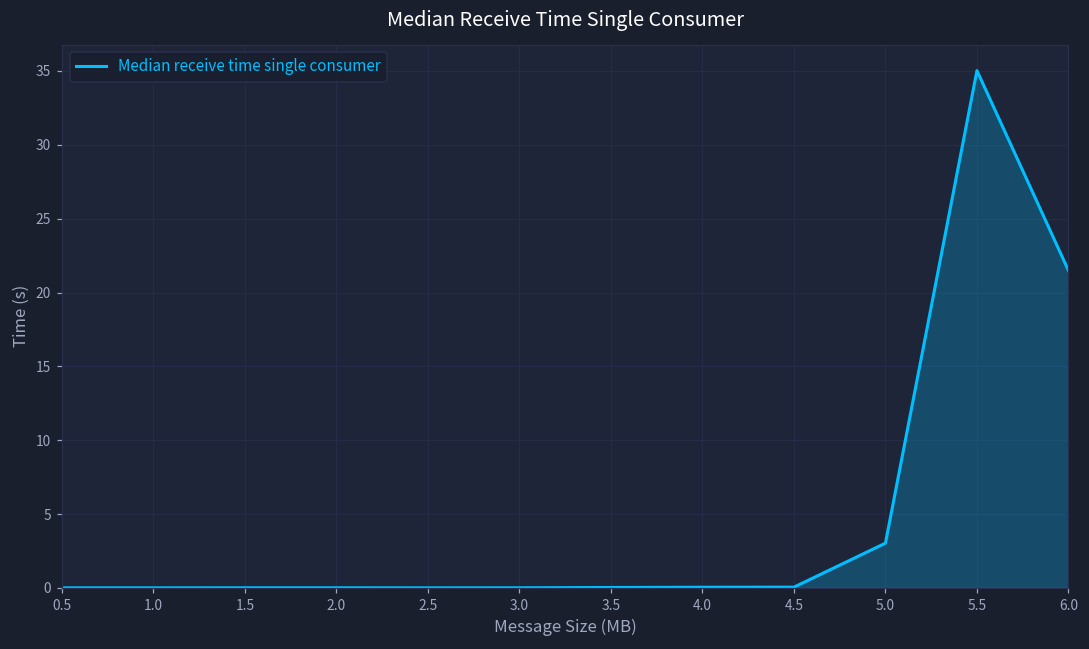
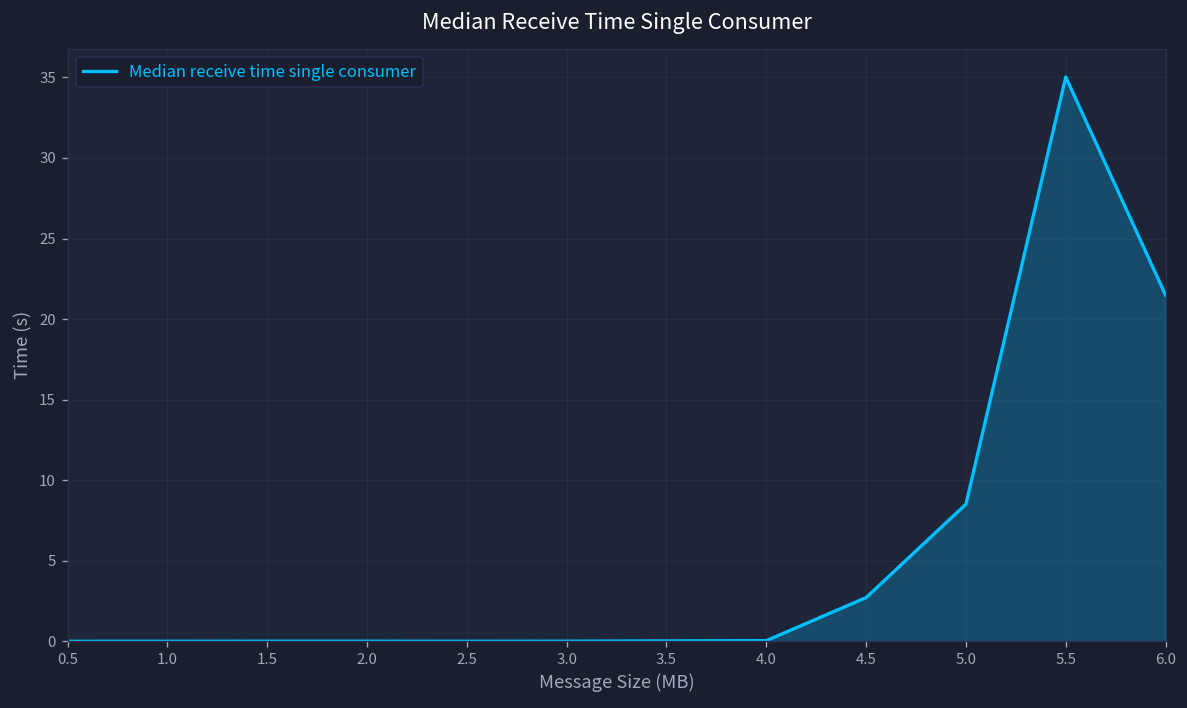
  {
    "0.5": 0.0,
    "1.0": 0.0,
    "1.5": 0.0,
    "2.0": 0.0,
    "2.5": 0.0,
    "3.0": 0.0,
    "3.5": 0.0,
    "4.0": 0.0,
-   "4.5": 0.1,
-   "5.0": 3.0,
+   "4.5": 2.7,
+   "5.0": 8.5,
    "5.5": 35.0,
    "6.0": 21.5
  }
